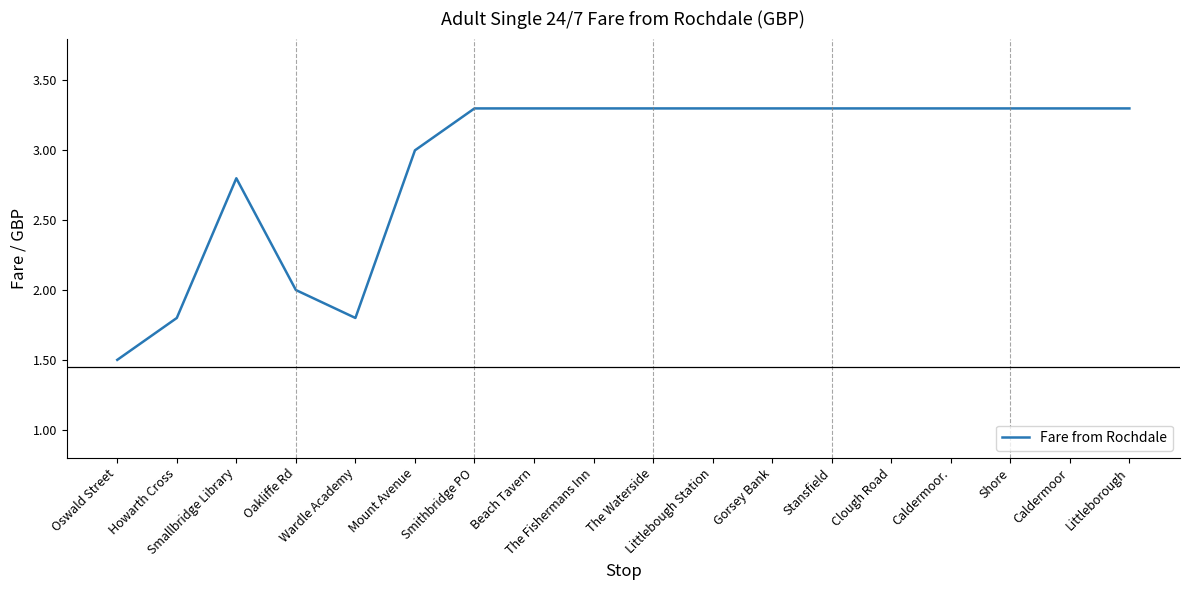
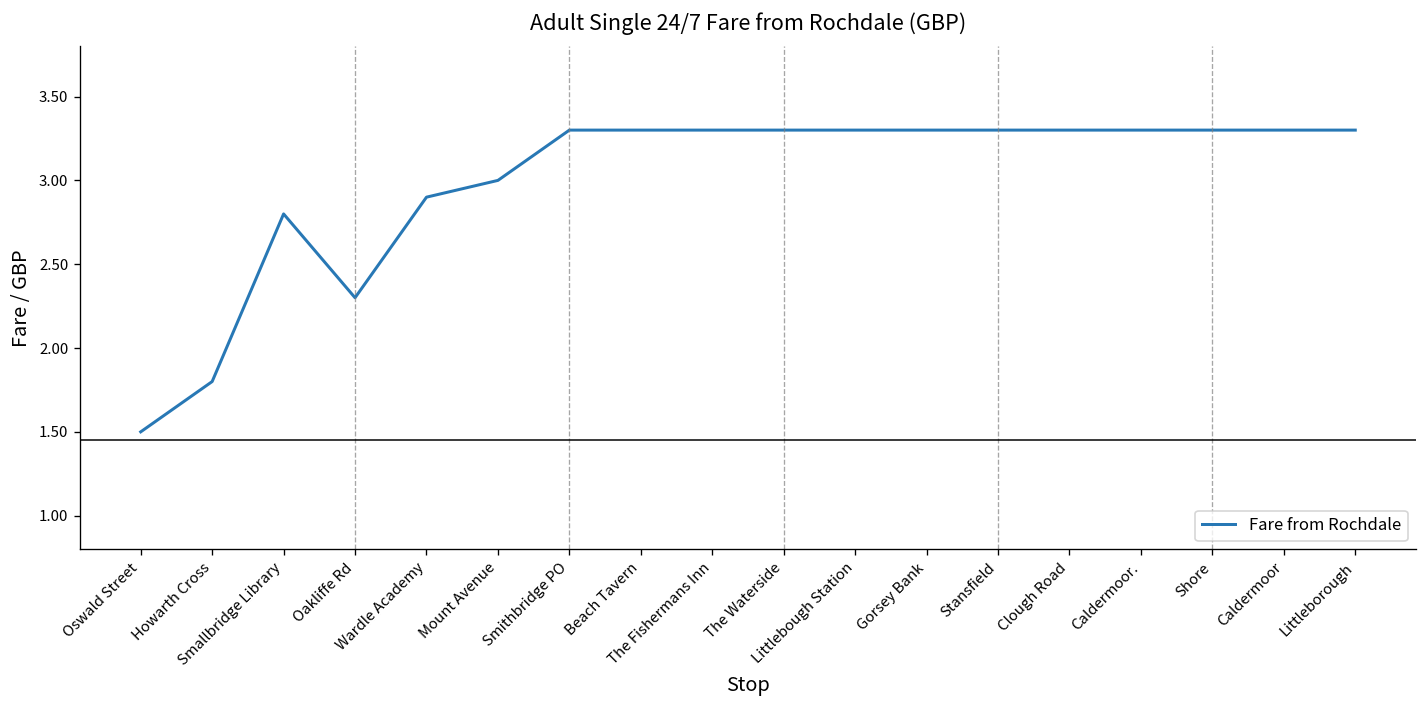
  {
    "Oswald Street": 1.5,
    "Howarth Cross": 1.8,
    "Smallbridge Library": 2.8,
-   "Oakliffe Rd": 2.0,
-   "Wardle Academy": 1.8,
+   "Oakliffe Rd": 2.3,
+   "Wardle Academy": 2.9,
    "Mount Avenue": 3.0,
    "Smithbridge PO": 3.3,
    "Beach Tavern": 3.3,
    "The Fishermans Inn": 3.3,
    "The Waterside": 3.3,
    "Littlebough Station": 3.3,
    "Gorsey Bank": 3.3,
    "Stansfield": 3.3,
    "Clough Road": 3.3,
    "Caldermoor.": 3.3,
    "Shore": 3.3,
    "Caldermoor": 3.3,
    "Littleborough": 3.3
  }
